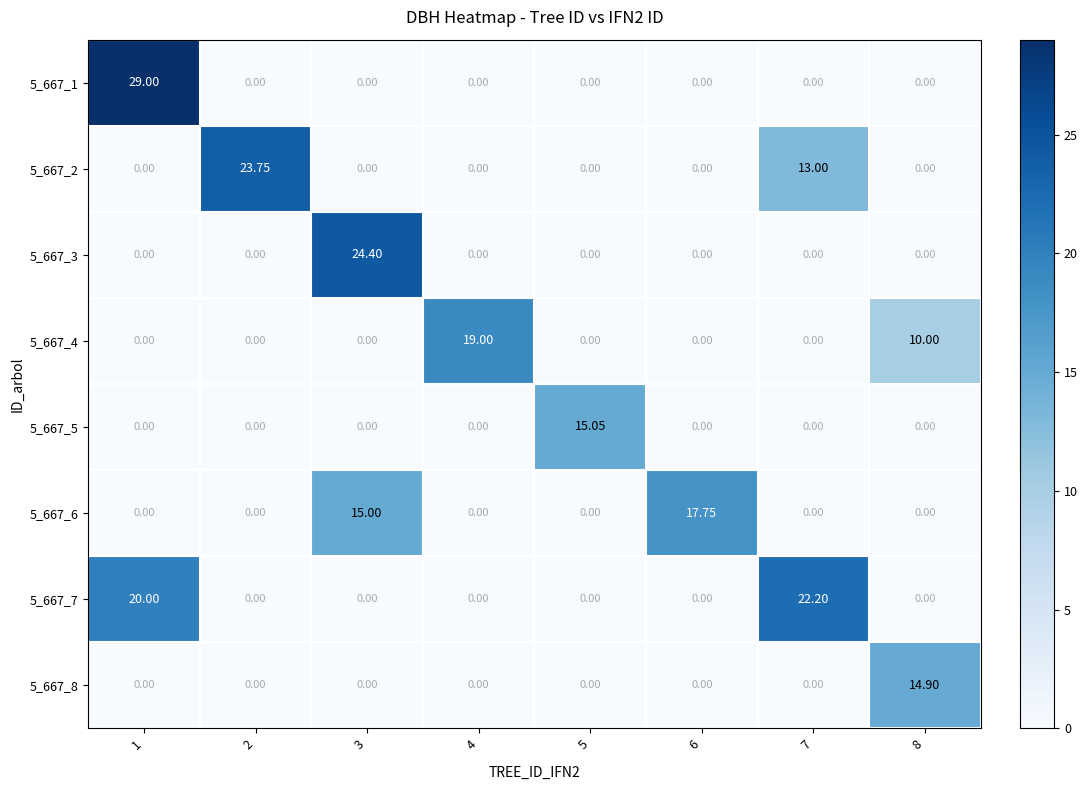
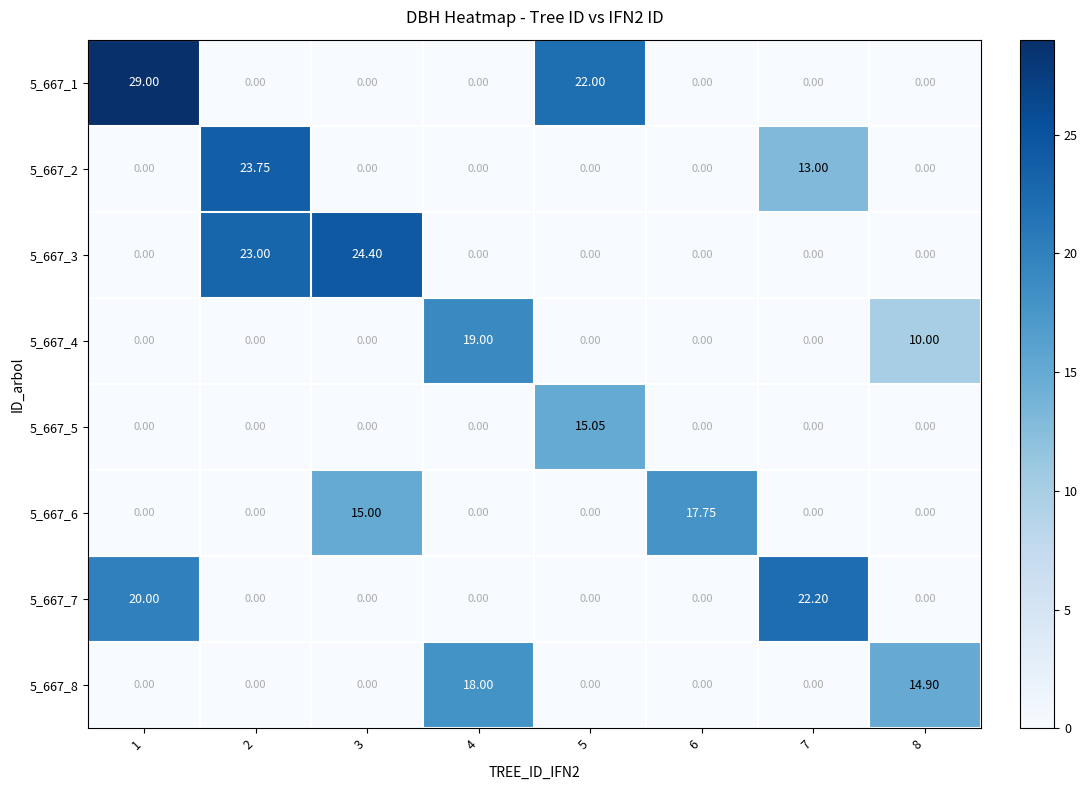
  {
    "5_667_1": {
      "1": 29.00,
      "2": 0.00,
      "3": 0.00,
      "4": 0.00,
-     "5": 0.00,
+     "5": 22.00,
      "6": 0.00,
      "7": 0.00,
      "8": 0.00
    },
    "5_667_2": {
      "1": 0.00,
      "2": 23.75,
      "3": 0.00,
      "4": 0.00,
      "5": 0.00,
      "6": 0.00,
      "7": 13.00,
      "8": 0.00
    },
    "5_667_3": {
      "1": 0.00,
-     "2": 0.00,
+     "2": 23.00,
      "3": 24.40,
      "4": 0.00,
      "5": 0.00,
      "6": 0.00,
      "7": 0.00,
      "8": 0.00
    },
    "5_667_4": {
      "1": 0.00,
      "2": 0.00,
      "3": 0.00,
      "4": 19.00,
      "5": 0.00,
      "6": 0.00,
      "7": 0.00,
      "8": 10.00
    },
    "5_667_5": {
      "1": 0.00,
      "2": 0.00,
      "3": 0.00,
      "4": 0.00,
      "5": 15.05,
      "6": 0.00,
      "7": 0.00,
      "8": 0.00
    },
    "5_667_6": {
      "1": 0.00,
      "2": 0.00,
      "3": 15.00,
      "4": 0.00,
      "5": 0.00,
      "6": 17.75,
      "7": 0.00,
      "8": 0.00
    },
    "5_667_7": {
      "1": 20.00,
      "2": 0.00,
      "3": 0.00,
      "4": 0.00,
      "5": 0.00,
      "6": 0.00,
      "7": 22.20,
      "8": 0.00
    },
    "5_667_8": {
      "1": 0.00,
      "2": 0.00,
      "3": 0.00,
-     "4": 0.00,
+     "4": 18.00,
      "5": 0.00,
      "6": 0.00,
      "7": 0.00,
      "8": 14.90
    }
  }
